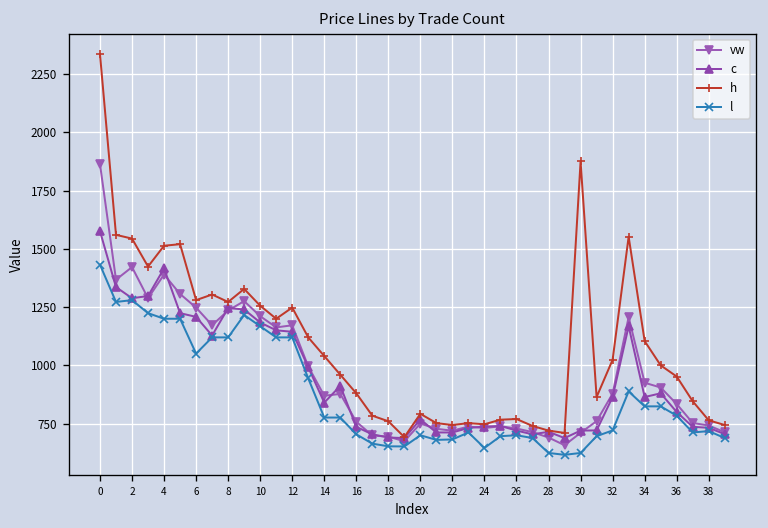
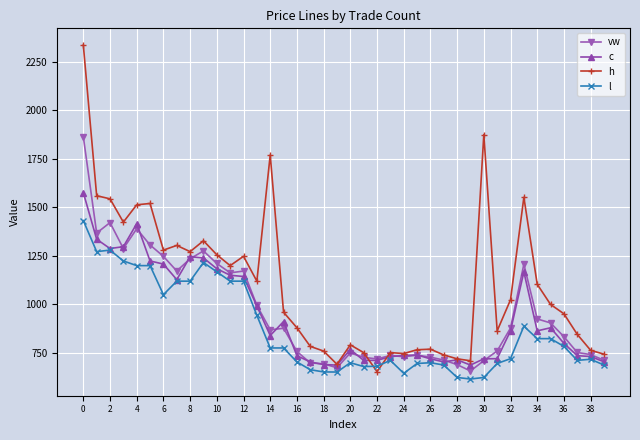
  {
    "h": {
      "0": 2340,
      "2": 1540,
      "4": 1510,
      "6": 1280,
      "8": 1270,
      "10": 1260,
      "12": 1250,
-     "14": 1040,
+     "14": 1770,
      "16": 880,
      "18": 760,
      "20": 790,
-     "22": 740,
+     "22": 650,
      "26": 770,
      "30": 1880,
      "32": 1020,
      "34": 1100,
      "36": 950,
      "38": 760
    },
    "l": {
      "0": 1430,
      "4": 1200,
      "6": 1050,
      "8": 1120,
      "10": 1170,
      "12": 1120,
      "14": 780,
      "16": 700,
      "18": 650,
      "20": 700,
      "22": 680,
      "24": 650,
      "26": 700,
      "28": 620,
      "30": 620,
      "32": 720,
      "34": 820,
      "36": 780,
      "38": 720
    }
  }
